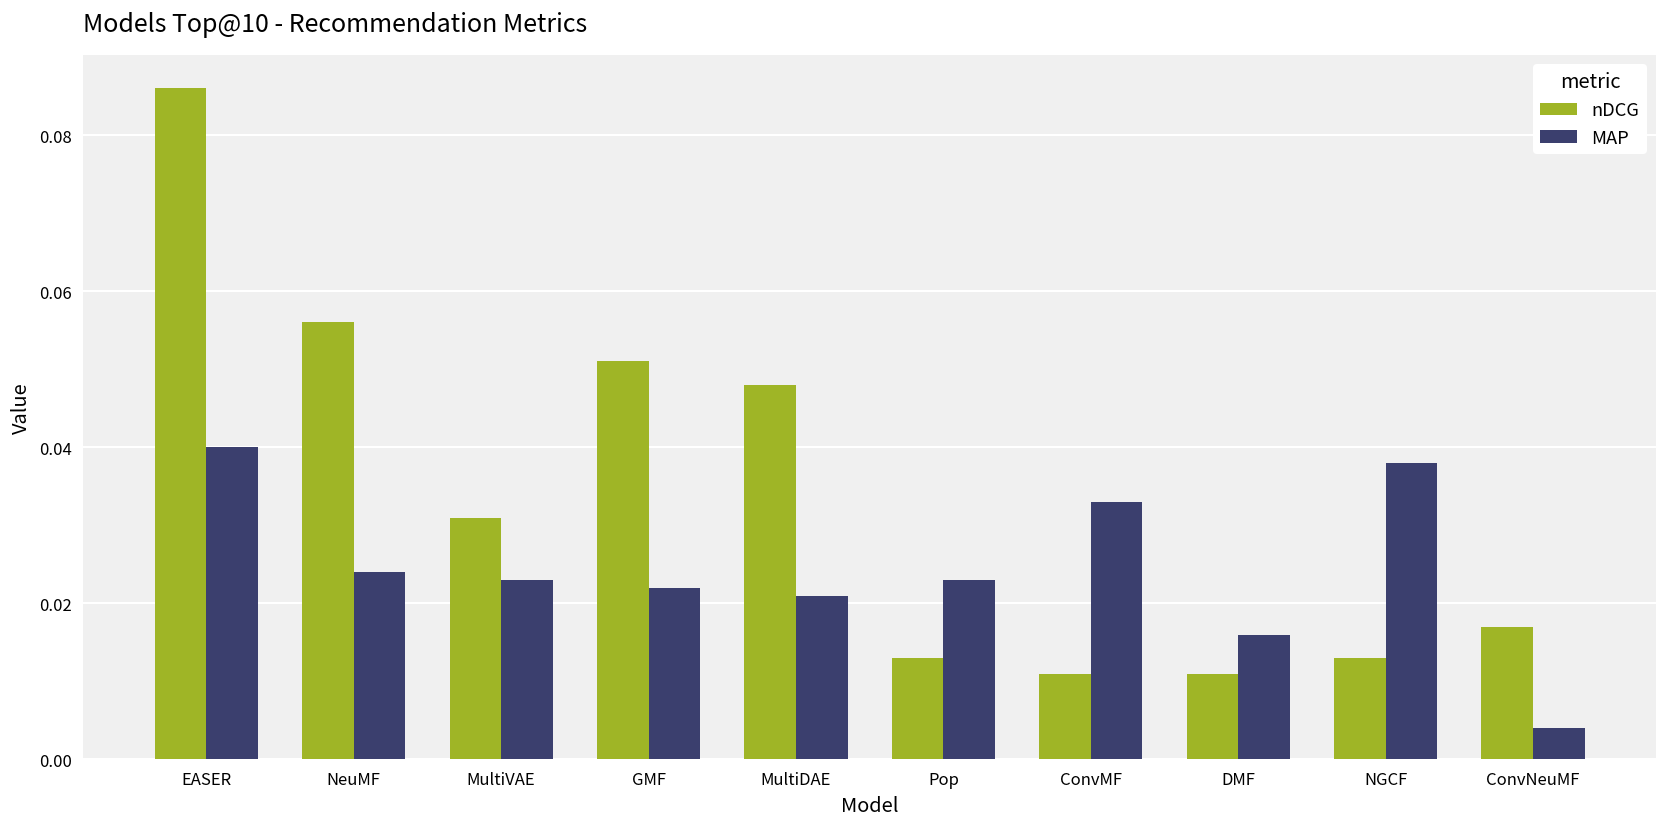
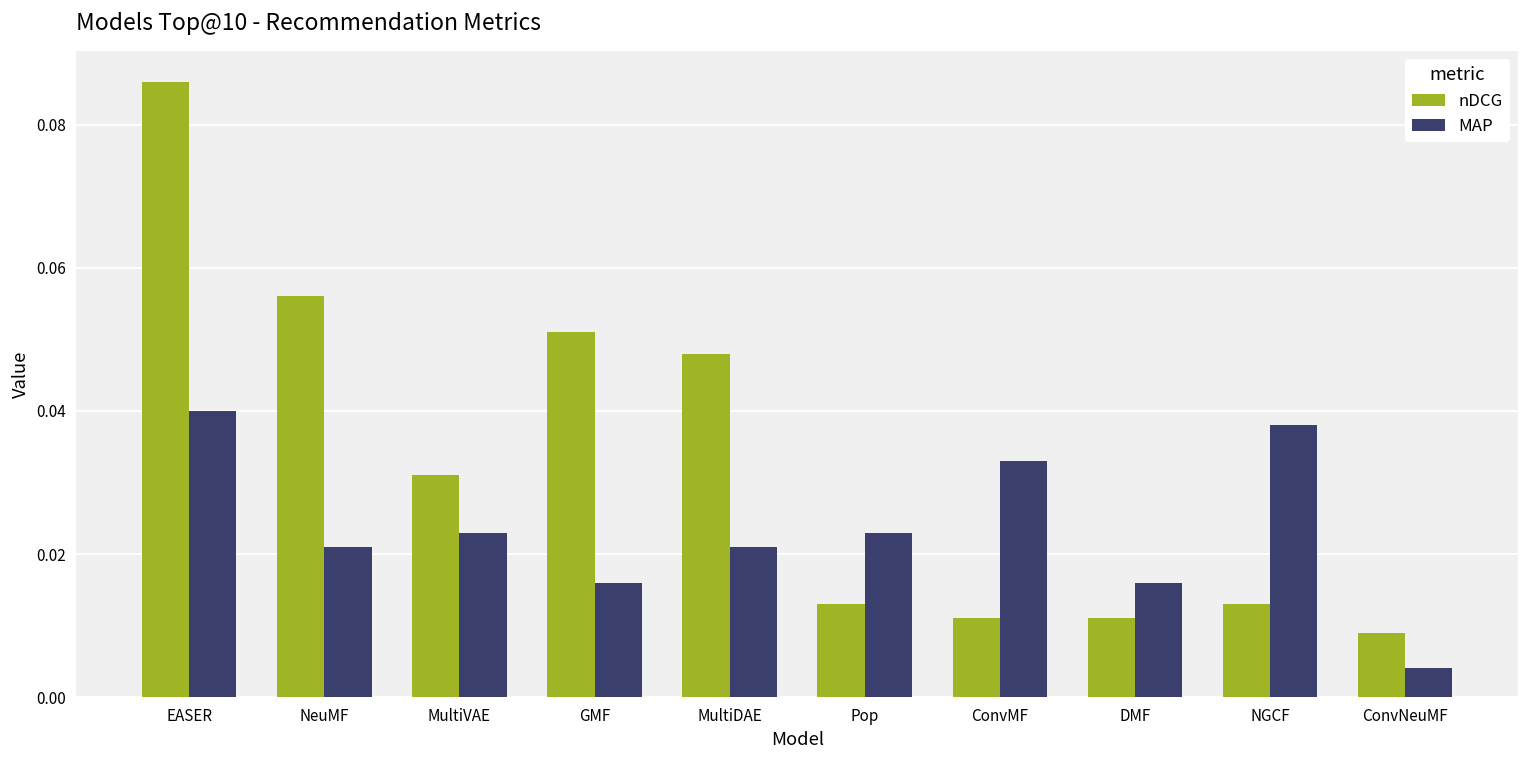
  {
    "nDCG": {
      "EASER": 0.086,
      "NeuMF": 0.056,
      "MultiVAE": 0.031,
      "GMF": 0.051,
      "MultiDAE": 0.048,
      "Pop": 0.013,
      "ConvMF": 0.011,
      "DMF": 0.011,
      "NGCF": 0.013,
-     "ConvNeuMF": 0.017
+     "ConvNeuMF": 0.009
    },
    "MAP": {
      "EASER": 0.040,
-     "NeuMF": 0.024,
+     "NeuMF": 0.021,
      "MultiVAE": 0.023,
-     "GMF": 0.022,
+     "GMF": 0.016,
      "MultiDAE": 0.021,
      "Pop": 0.023,
      "ConvMF": 0.033,
      "DMF": 0.016,
      "NGCF": 0.038,
      "ConvNeuMF": 0.004
    }
  }
